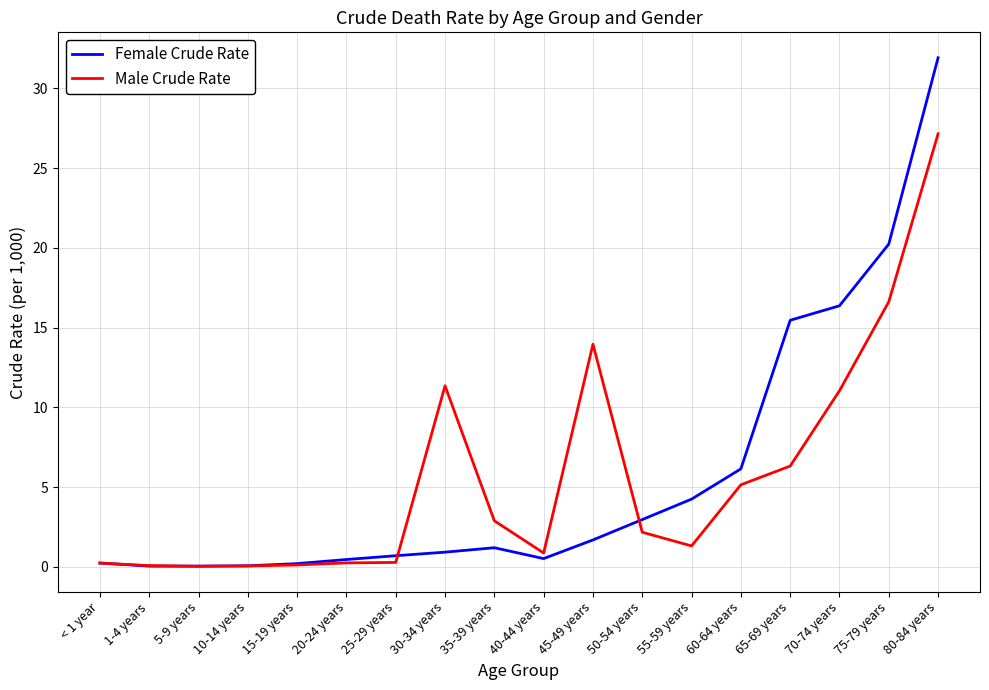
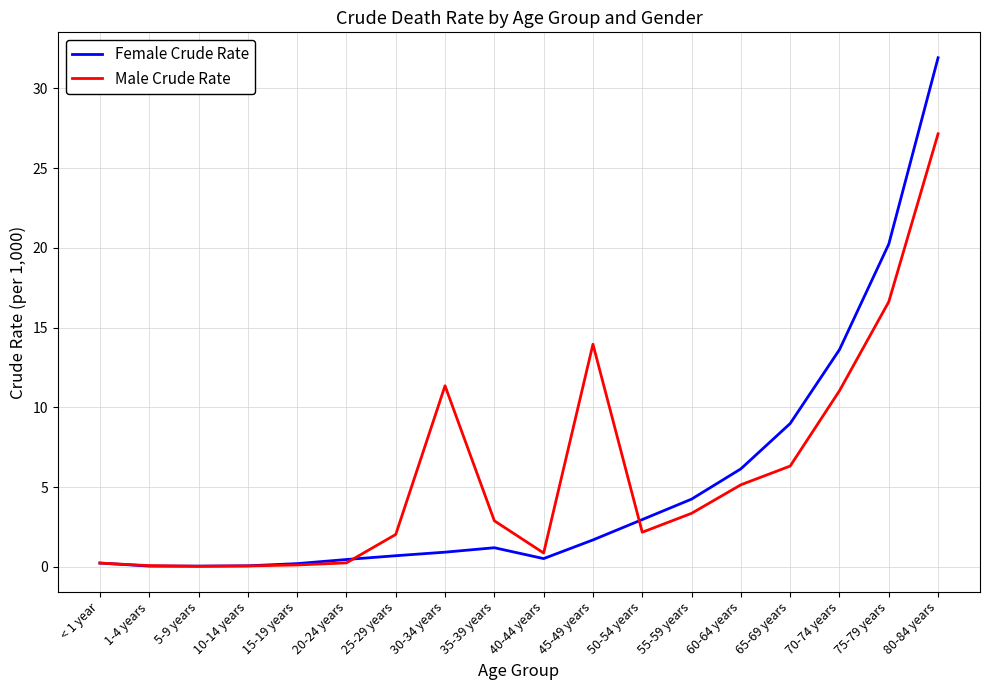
  {
    "Female Crude Rate": {
      "20-24 years": 0.5,
      "25-29 years": 0.7,
      "30-34 years": 0.9,
      "35-39 years": 1.2,
      "40-44 years": 0.5,
      "45-49 years": 1.7,
      "50-54 years": 3.0,
      "55-59 years": 4.2,
      "60-64 years": 6.1,
-     "65-69 years": 15.5,
-     "70-74 years": 16.4,
+     "65-69 years": 9.0,
+     "70-74 years": 13.6,
      "75-79 years": 20.2,
      "80-84 years": 31.9
    },
    "Male Crude Rate": {
      "20-24 years": 0.2,
-     "25-29 years": 0.3,
+     "25-29 years": 2.0,
      "30-34 years": 11.4,
      "35-39 years": 2.9,
      "40-44 years": 0.9,
      "45-49 years": 14.0,
      "50-54 years": 2.2,
-     "55-59 years": 1.3,
+     "55-59 years": 3.4,
      "60-64 years": 5.1,
      "65-69 years": 6.3,
      "70-74 years": 11.0,
      "75-79 years": 16.6,
      "80-84 years": 27.2
    }
  }
